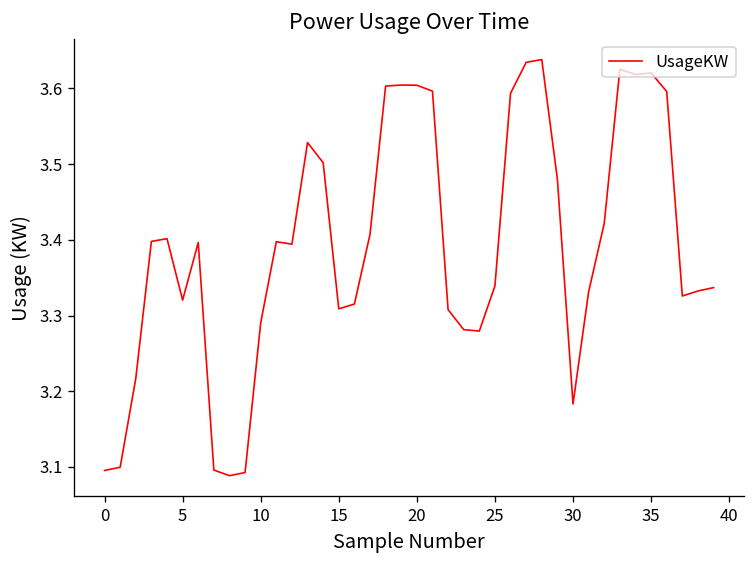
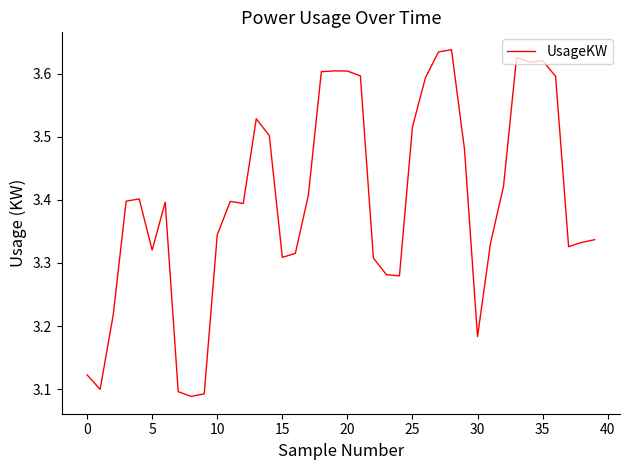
  {
-   "0": 3.10,
+   "0": 3.12,
    "5": 3.32,
-   "10": 3.29,
+   "10": 3.34,
    "15": 3.31,
    "20": 3.60,
-   "25": 3.34,
+   "25": 3.52,
    "30": 3.18
  }
